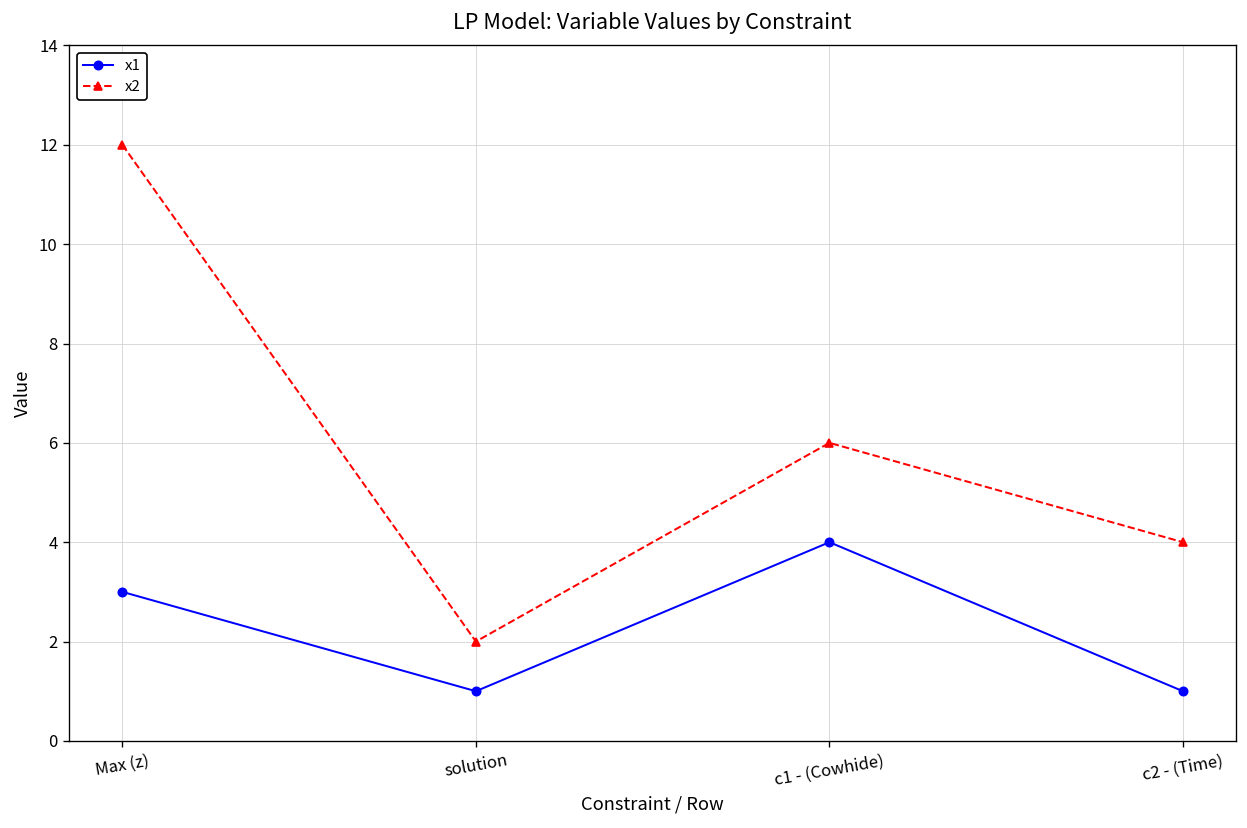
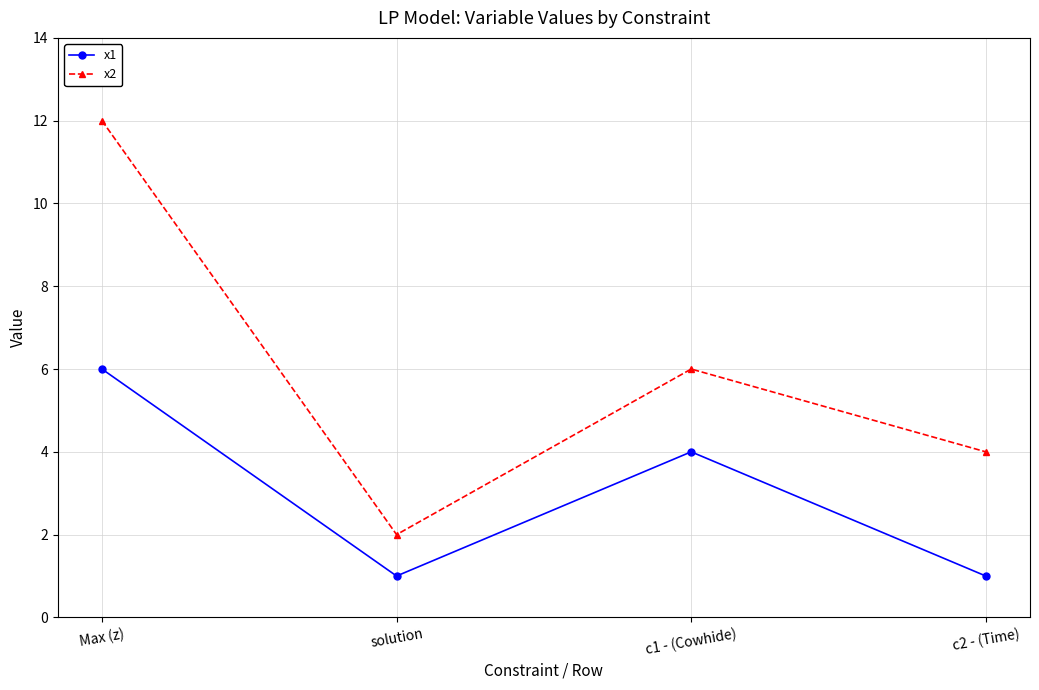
  {
    "x1": {
-     "Max (z)": 3,
+     "Max (z)": 6,
      "solution": 1,
      "c1 - (Cowhide)": 4,
      "c2 - (Time)": 1
    },
    "x2": {
      "Max (z)": 12,
      "solution": 2,
      "c1 - (Cowhide)": 6,
      "c2 - (Time)": 4
    }
  }
